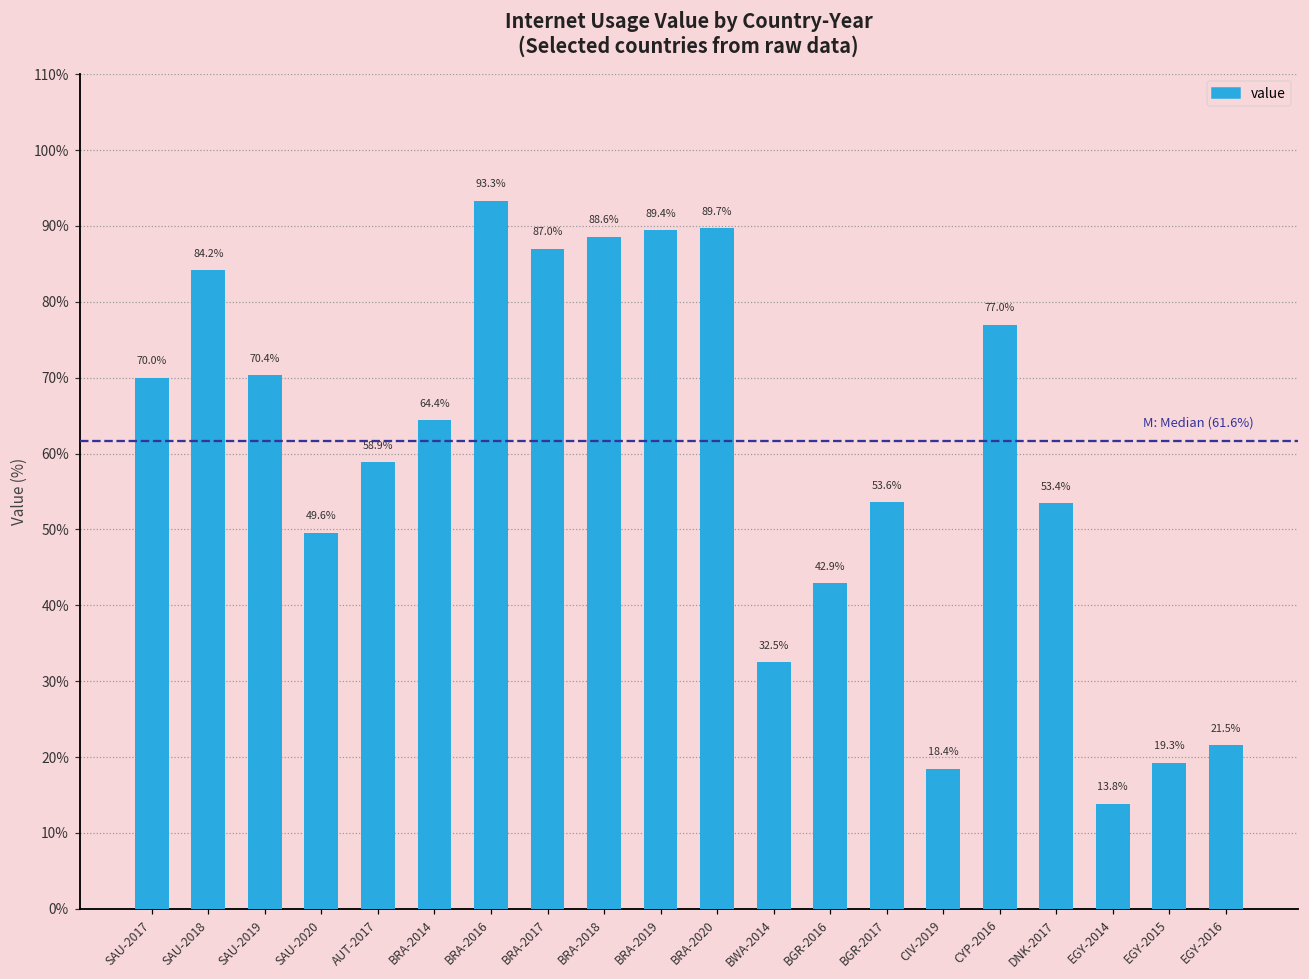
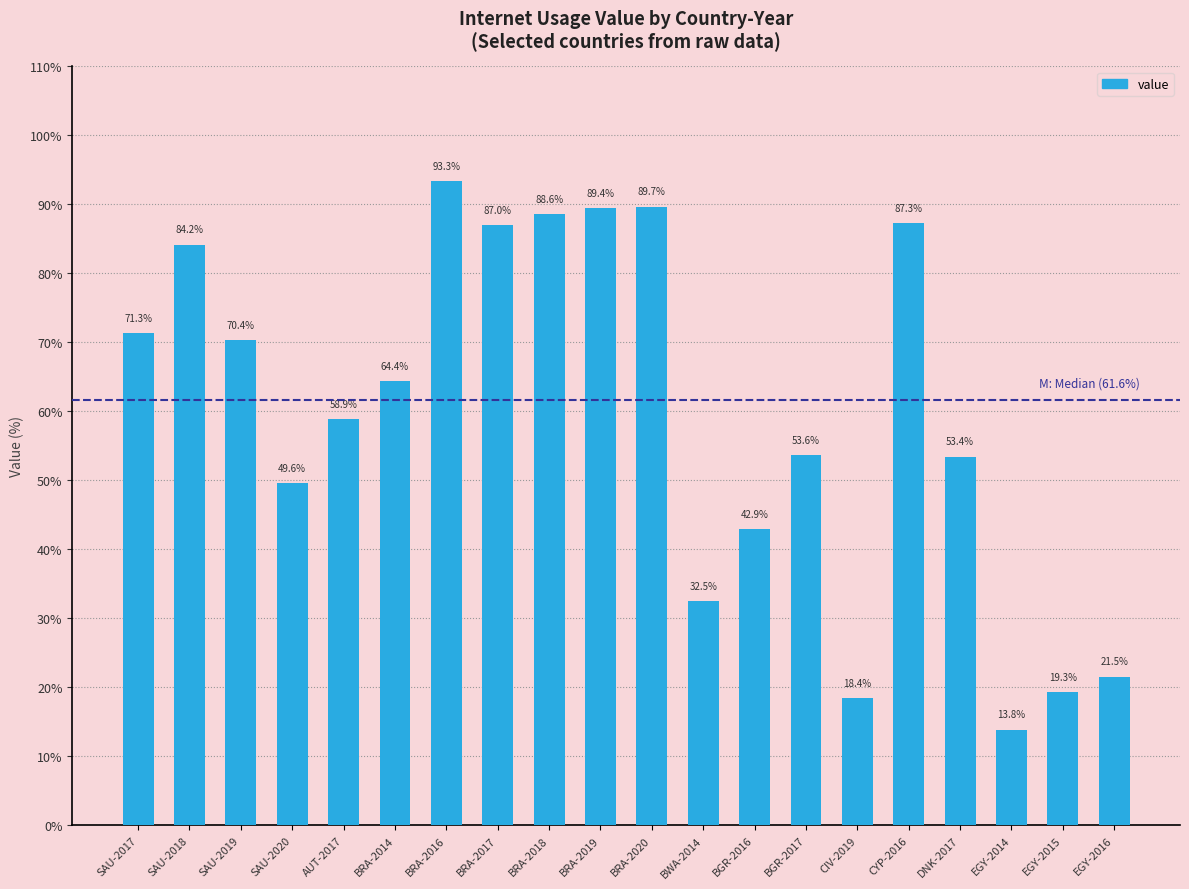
  {
-   "SAU-2017": "70.0%",
+   "SAU-2017": "71.3%",
    "SAU-2018": "84.2%",
    "SAU-2019": "70.4%",
    "SAU-2020": "49.6%",
    "AUT-2017": "58.9%",
    "BRA-2014": "64.4%",
    "BRA-2016": "93.3%",
    "BRA-2017": "87.0%",
    "BRA-2018": "88.6%",
    "BRA-2019": "89.4%",
    "BRA-2020": "89.7%",
    "BWA-2014": "32.5%",
    "BGR-2016": "42.9%",
    "BGR-2017": "53.6%",
    "CIV-2019": "18.4%",
-   "CYP-2016": "77.0%",
+   "CYP-2016": "87.3%",
    "DNK-2017": "53.4%",
    "EGY-2014": "13.8%",
    "EGY-2015": "19.3%",
    "EGY-2016": "21.5%"
  }
